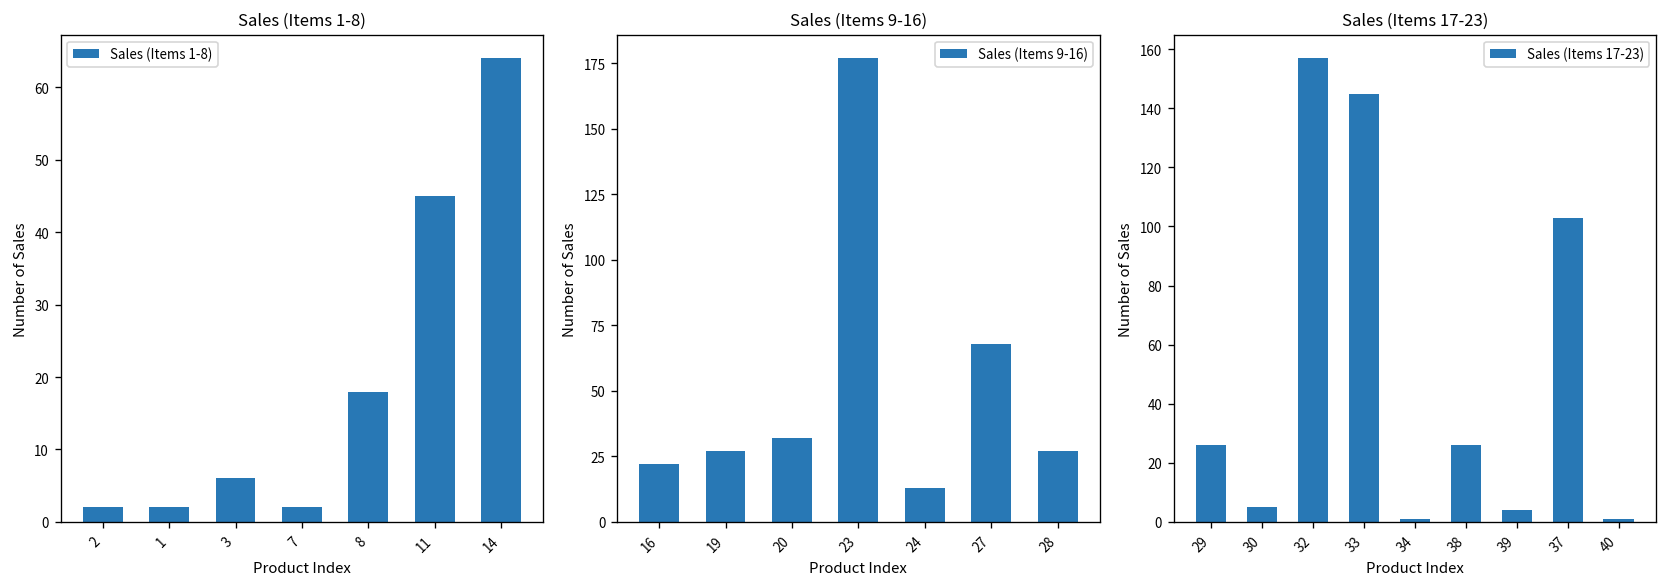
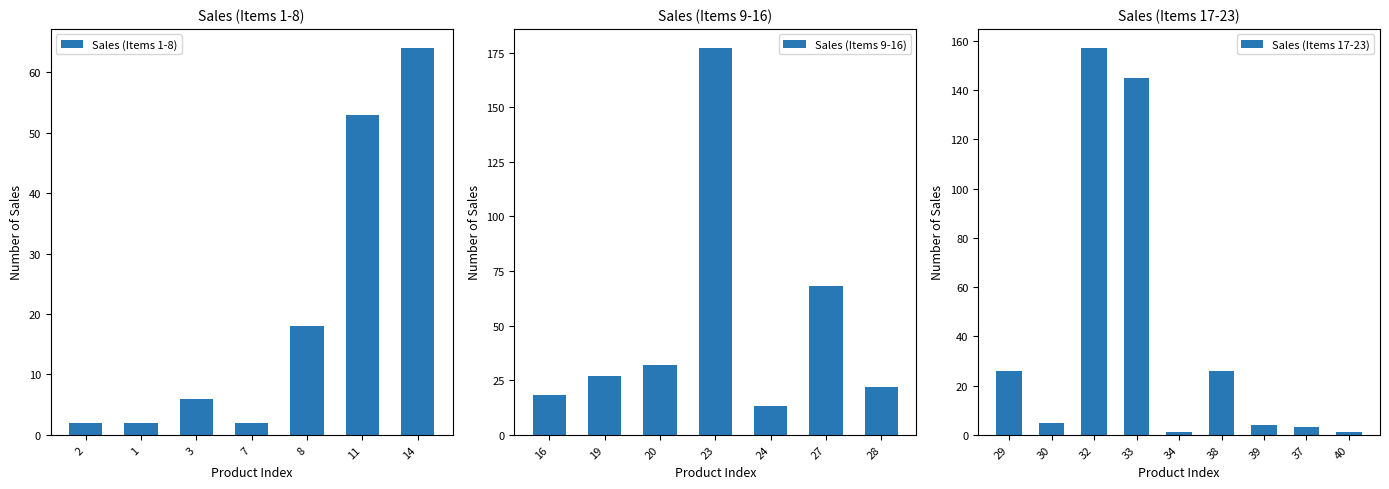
  {
    "Sales (Items 1-8)": {
      "2": 2,
      "1": 2,
      "3": 6,
      "7": 2,
      "8": 18,
-     "11": 45,
+     "11": 53,
      "14": 64
    },
    "Sales (Items 9-16)": {
-     "16": 22,
+     "16": 18,
      "19": 27,
      "20": 32,
      "23": 177,
      "24": 13,
      "27": 68,
-     "28": 27
+     "28": 22
    },
    "Sales (Items 17-23)": {
      "29": 26,
      "30": 5,
      "32": 157,
      "33": 145,
      "38": 26,
      "39": 4,
-     "37": 103
+     "37": 3
    }
  }
